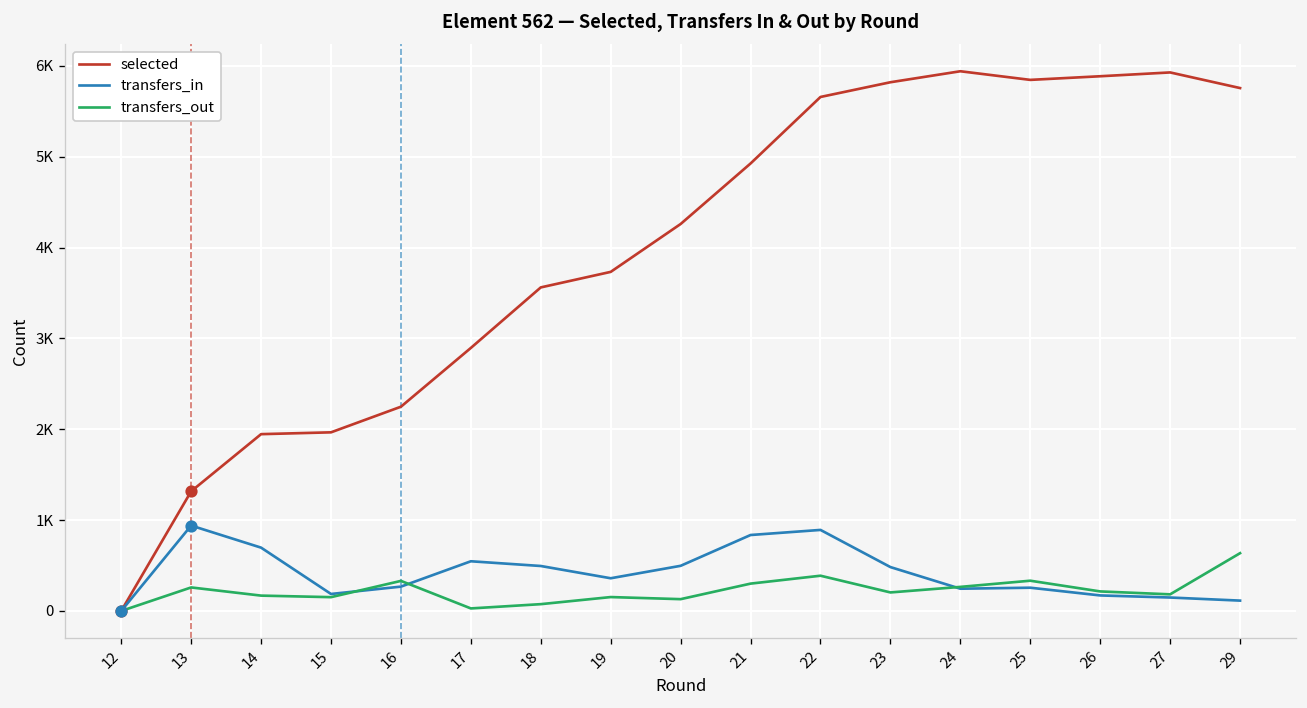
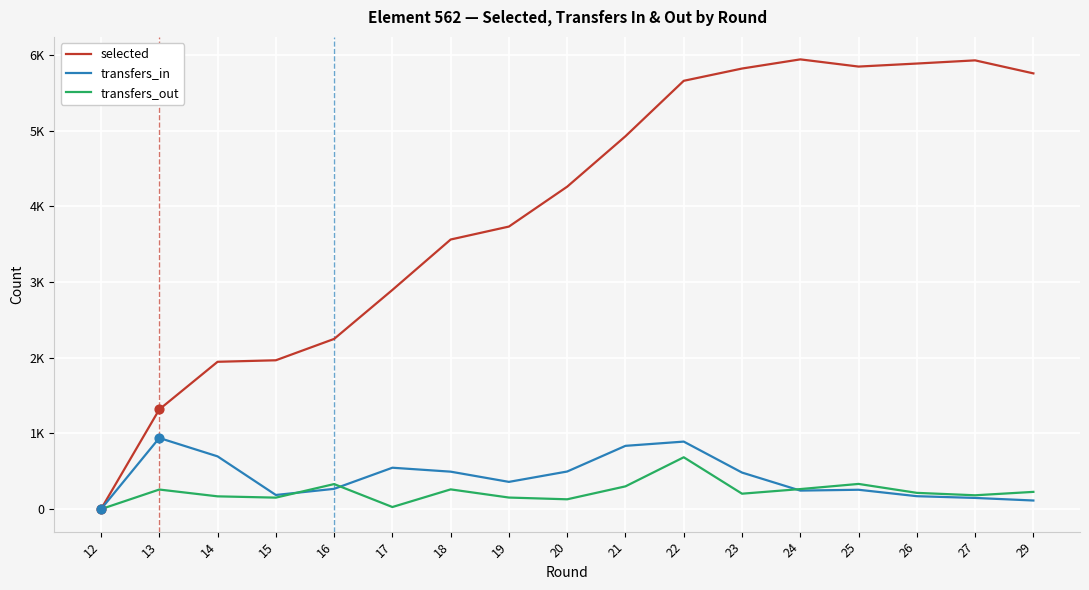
  {
    "transfers_out": {
      "13": 300,
      "14": 200,
      "15": 200,
      "16": 300,
      "17": 0,
-     "18": 100,
+     "18": 300,
      "19": 200,
      "20": 100,
      "21": 300,
-     "22": 400,
+     "22": 700,
      "23": 200,
      "25": 300,
      "26": 200,
      "27": 200,
-     "29": 600
+     "29": 200
    }
  }
